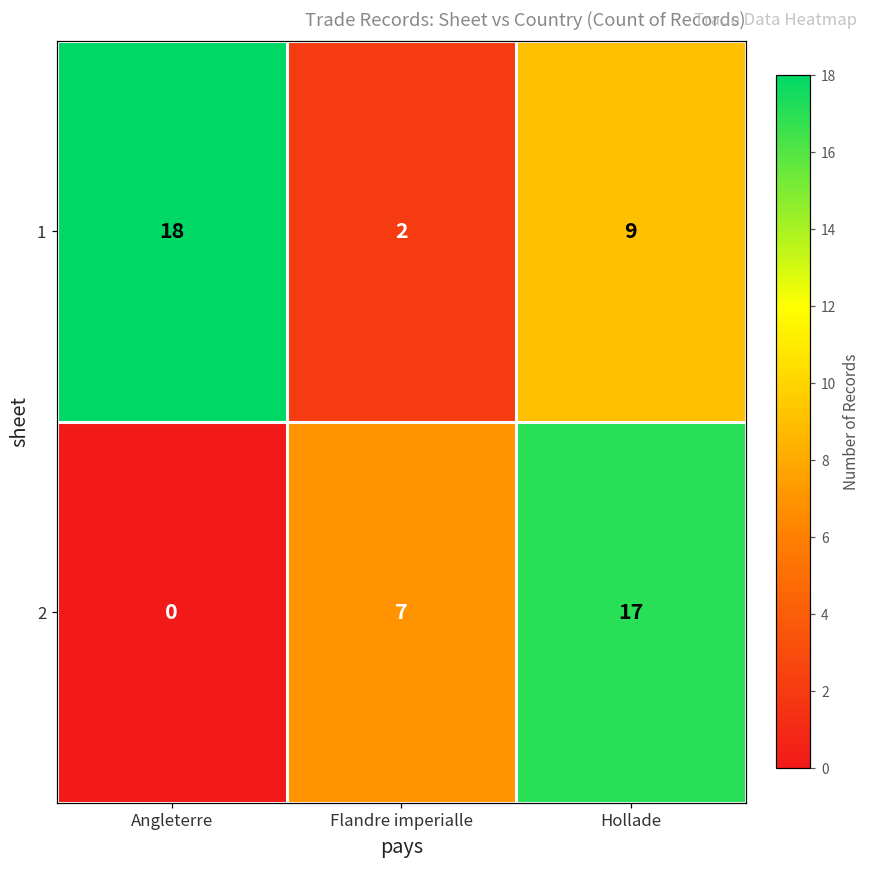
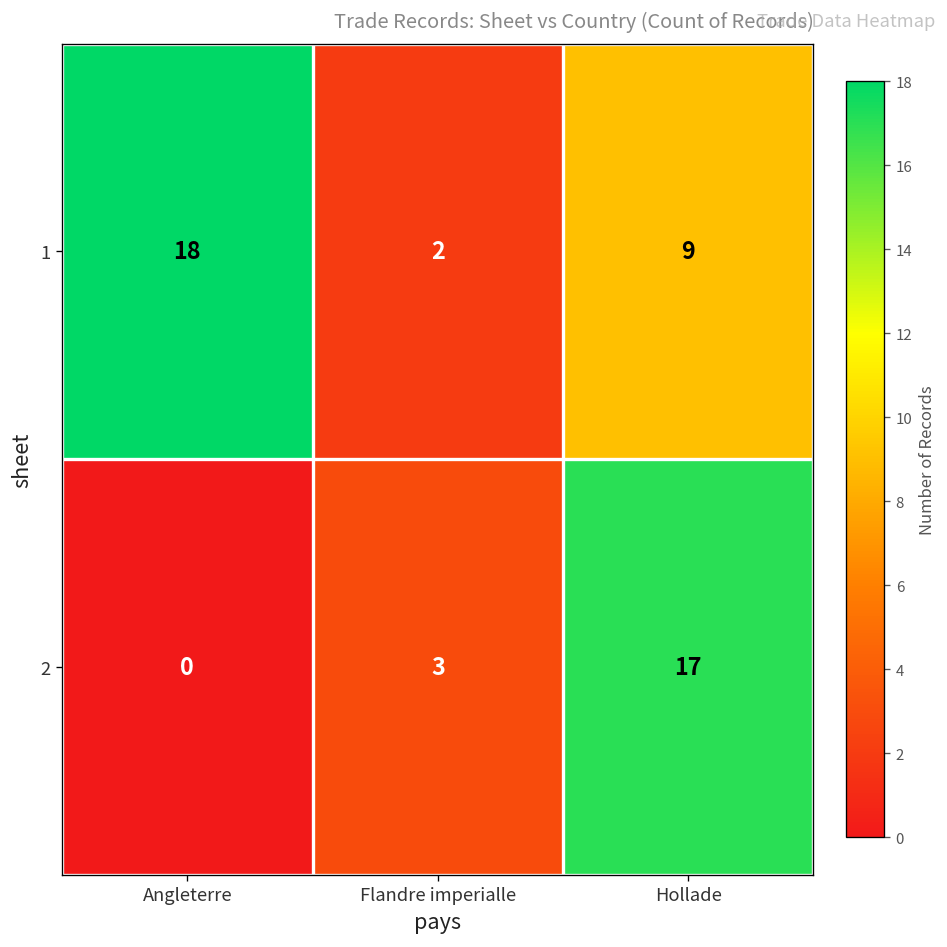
  {
    "1": {
      "Angleterre": 18,
      "Flandre imperialle": 2,
      "Hollade": 9
    },
    "2": {
      "Angleterre": 0,
-     "Flandre imperialle": 7,
+     "Flandre imperialle": 3,
      "Hollade": 17
    }
  }
